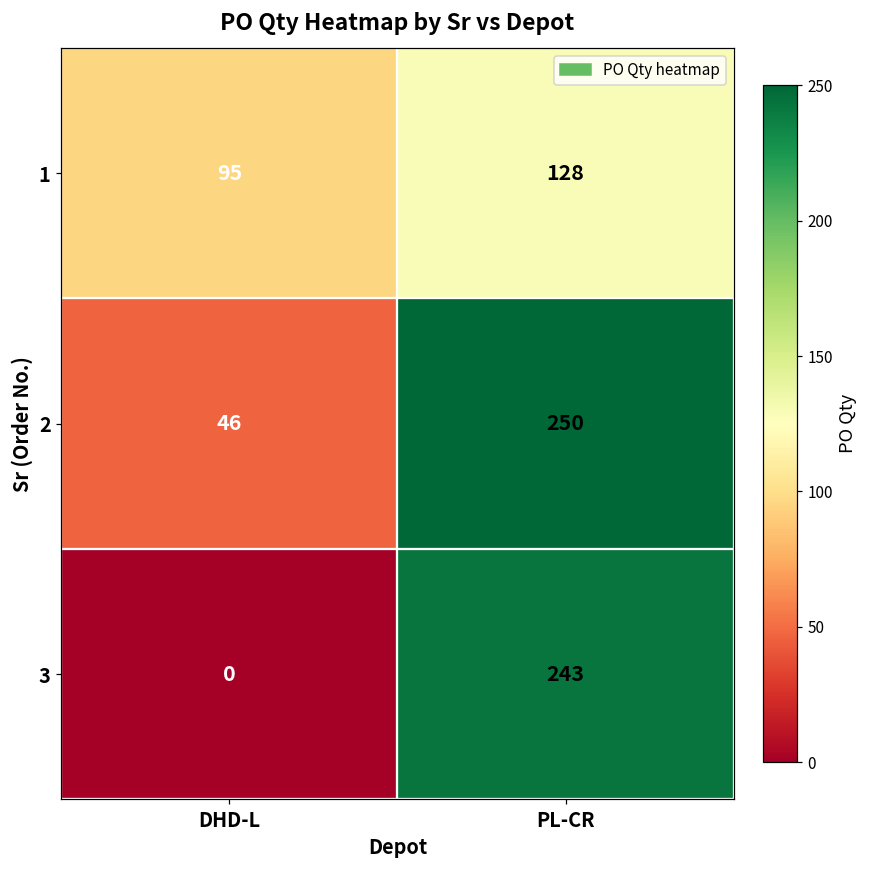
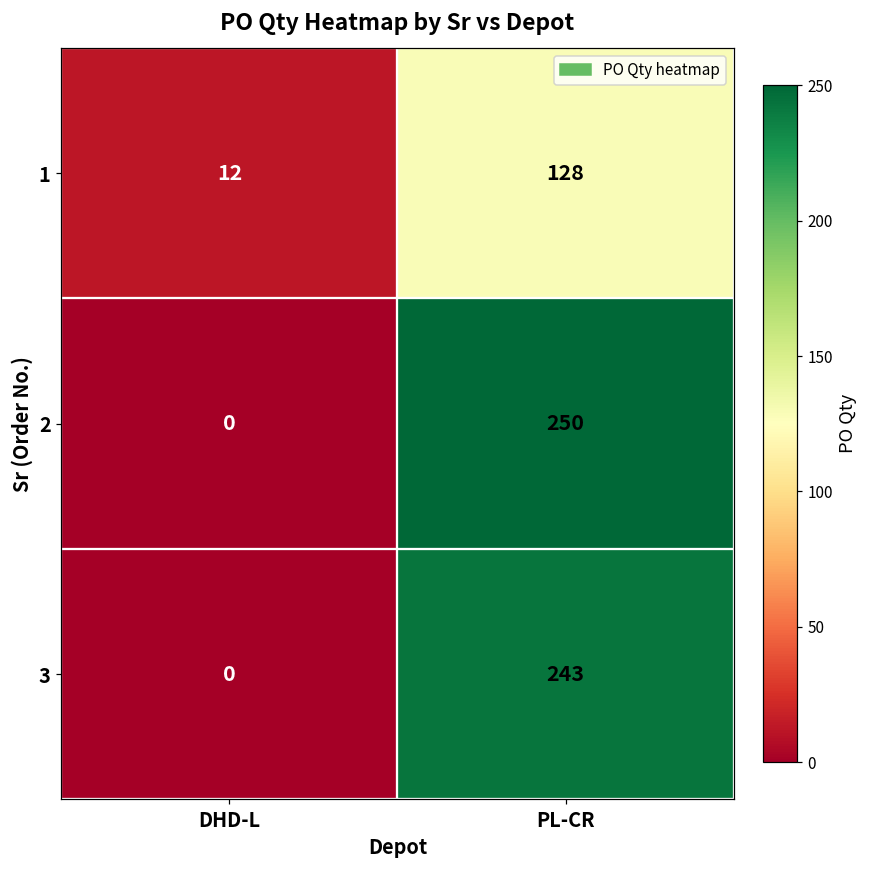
  {
    "1": {
-     "DHD-L": 95,
+     "DHD-L": 12,
      "PL-CR": 128
    },
    "2": {
-     "DHD-L": 46,
+     "DHD-L": 0,
      "PL-CR": 250
    },
    "3": {
      "DHD-L": 0,
      "PL-CR": 243
    }
  }
